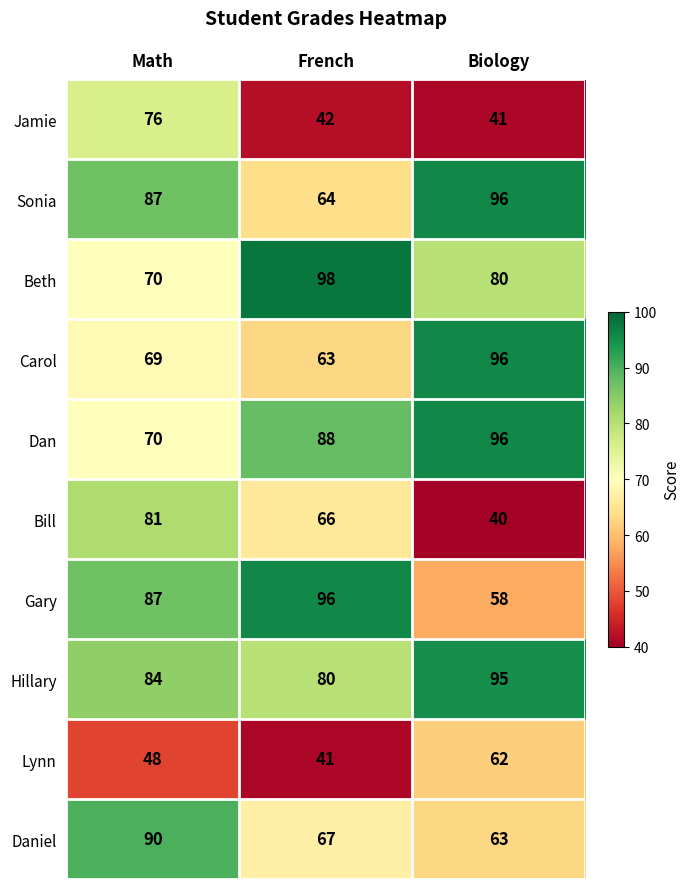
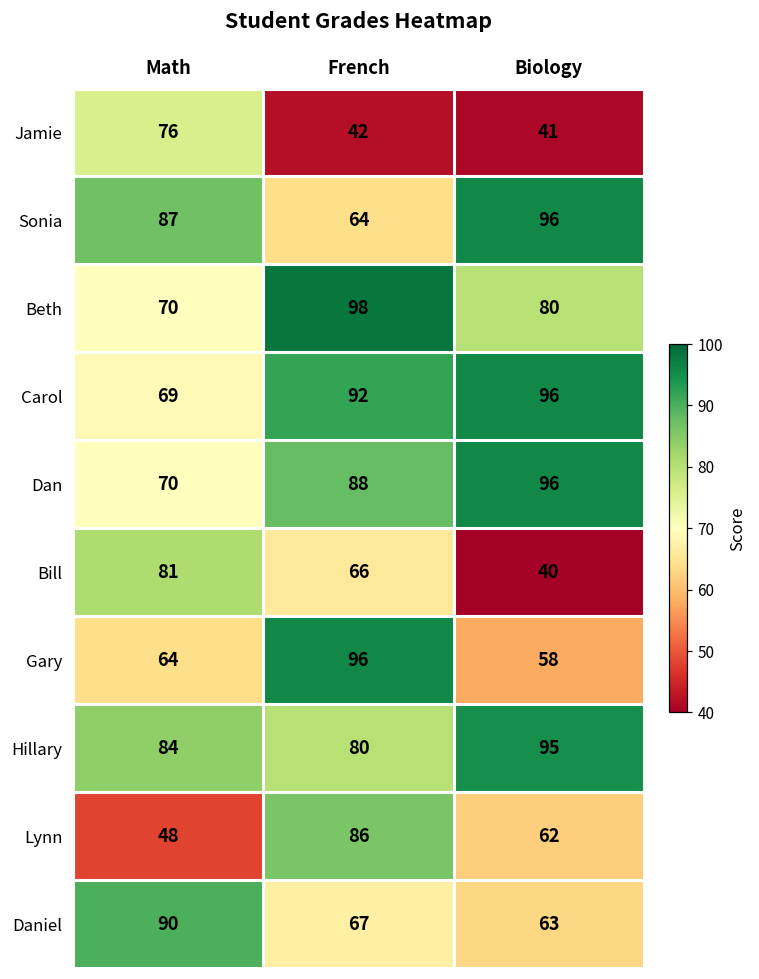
  {
    "Jamie": {
      "Math": 76,
      "French": 42,
      "Biology": 41
    },
    "Sonia": {
      "Math": 87,
      "French": 64,
      "Biology": 96
    },
    "Beth": {
      "Math": 70,
      "French": 98,
      "Biology": 80
    },
    "Carol": {
      "Math": 69,
-     "French": 63,
+     "French": 92,
      "Biology": 96
    },
    "Dan": {
      "Math": 70,
      "French": 88,
      "Biology": 96
    },
    "Bill": {
      "Math": 81,
      "French": 66,
      "Biology": 40
    },
    "Gary": {
-     "Math": 87,
+     "Math": 64,
      "French": 96,
      "Biology": 58
    },
    "Hillary": {
      "Math": 84,
      "French": 80,
      "Biology": 95
    },
    "Lynn": {
      "Math": 48,
-     "French": 41,
+     "French": 86,
      "Biology": 62
    },
    "Daniel": {
      "Math": 90,
      "French": 67,
      "Biology": 63
    }
  }
